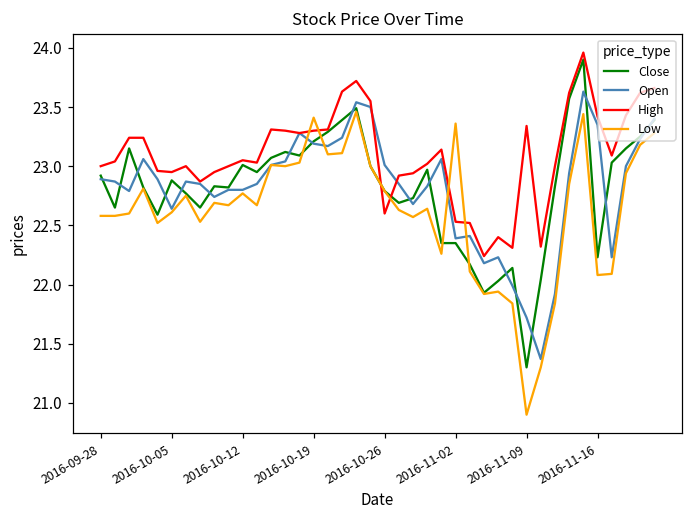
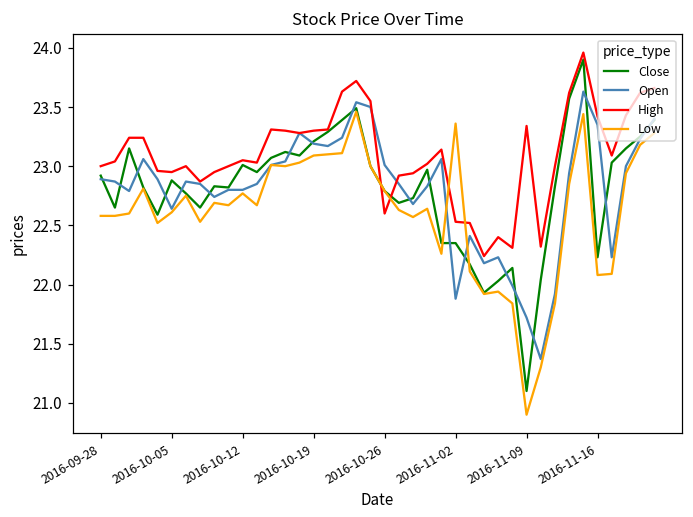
  {
    "Close": {
      "2016-09-28": 22.9,
      "2016-10-05": 22.9,
      "2016-10-12": 23.0,
      "2016-11-02": 22.35,
-     "2016-11-09": 21.3,
+     "2016-11-09": 21.1,
      "2016-11-16": 22.23
    },
    "Open": {
      "2016-09-28": 22.89,
      "2016-10-05": 22.64,
      "2016-10-12": 22.80,
      "2016-10-26": 23.01,
-     "2016-11-02": 22.39,
+     "2016-11-02": 21.88,
      "2016-11-09": 21.72,
      "2016-11-16": 23.35
    },
    "High": {
      "2016-09-28": 23.00,
      "2016-10-05": 22.95,
      "2016-10-12": 23.05,
      "2016-10-19": 23.30,
      "2016-10-26": 22.60,
      "2016-11-02": 22.53,
      "2016-11-09": 23.34,
      "2016-11-16": 23.42
    },
    "Low": {
      "2016-09-28": 22.58,
      "2016-10-05": 22.61,
      "2016-10-12": 22.77,
-     "2016-10-19": 23.41,
+     "2016-10-19": 23.09,
      "2016-11-02": 23.36,
      "2016-11-09": 20.90,
      "2016-11-16": 22.08
    }
  }
